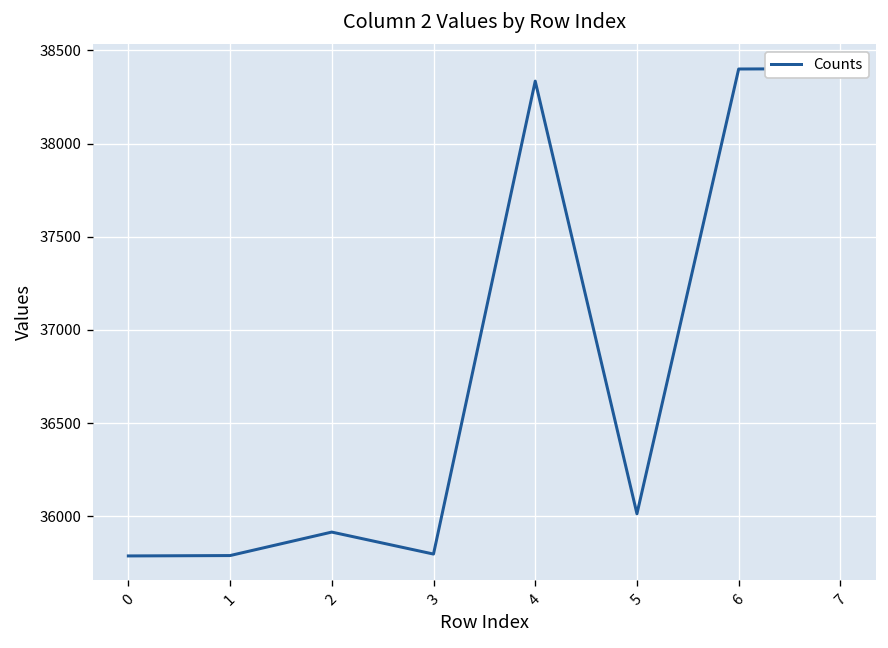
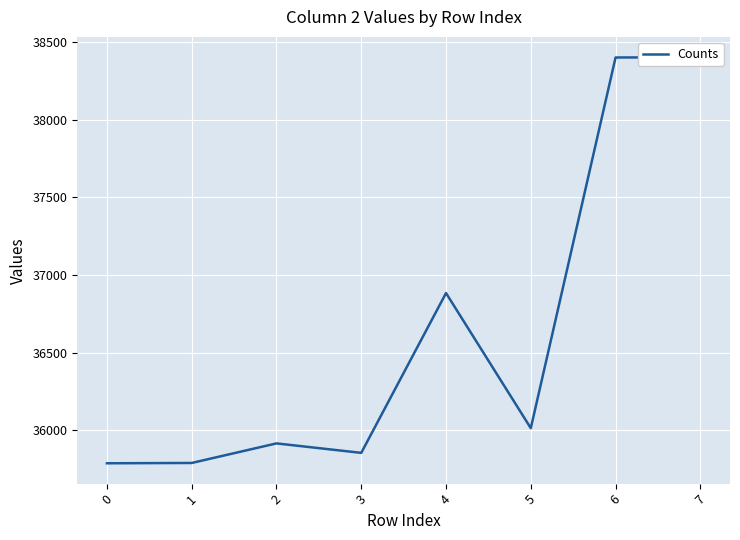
  {
    "0": 35790,
    "1": 35790,
    "2": 35920,
-   "3": 35800,
-   "4": 38340,
+   "3": 35850,
+   "4": 36880,
    "5": 36010,
    "6": 38400
  }
